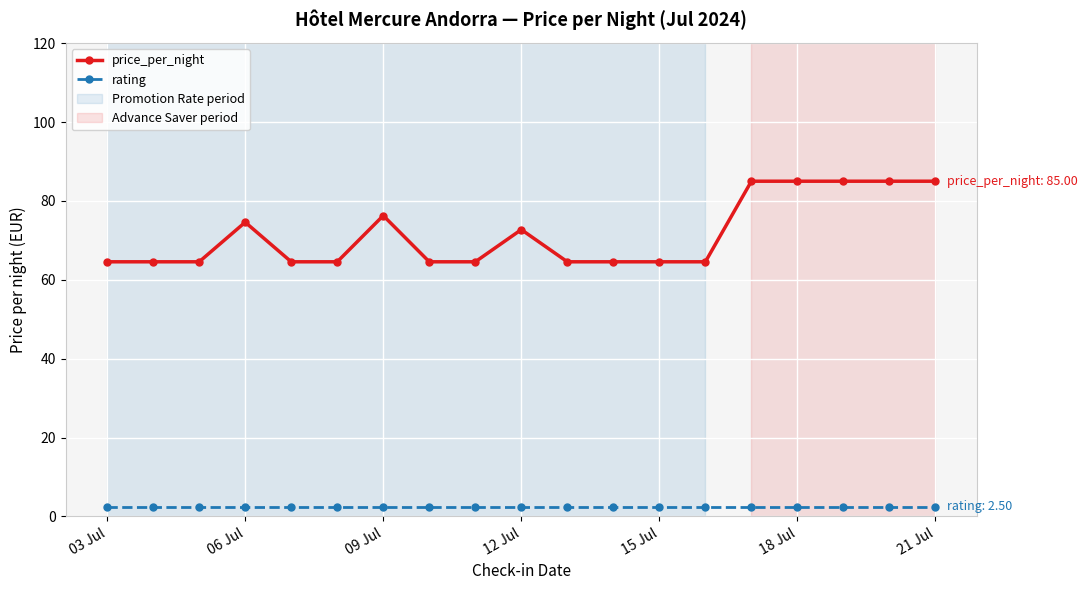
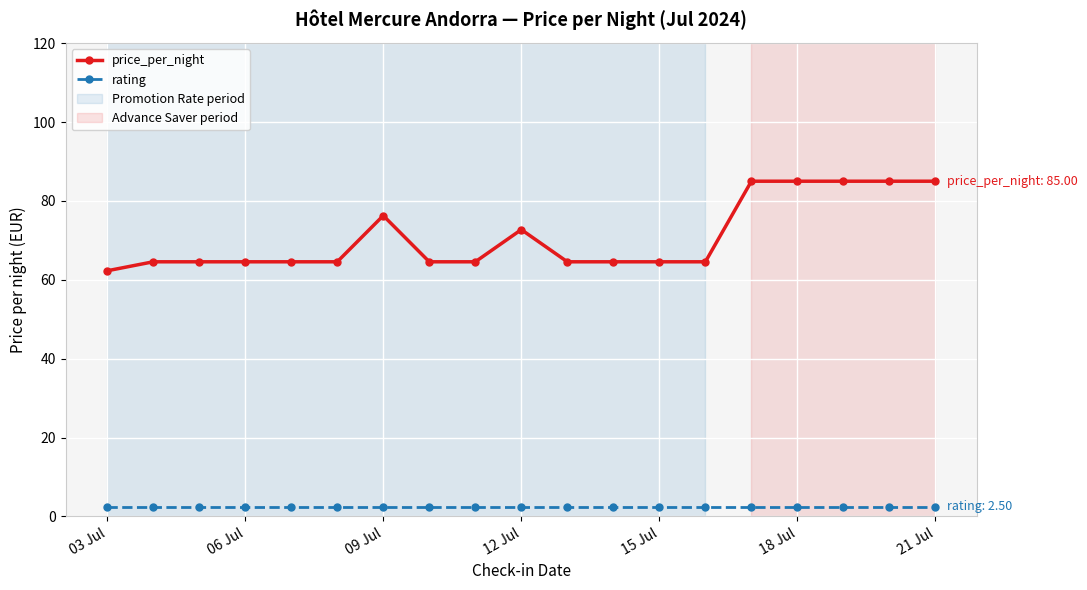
  {
    "price_per_night": {
-     "03 Jul": 65,
-     "06 Jul": 75,
+     "03 Jul": 62,
+     "06 Jul": 65,
      "09 Jul": 76,
      "12 Jul": 73,
      "15 Jul": 65,
      "18 Jul": 85
    },
    "rating": {
      "21 Jul": 2.50
    }
  }
